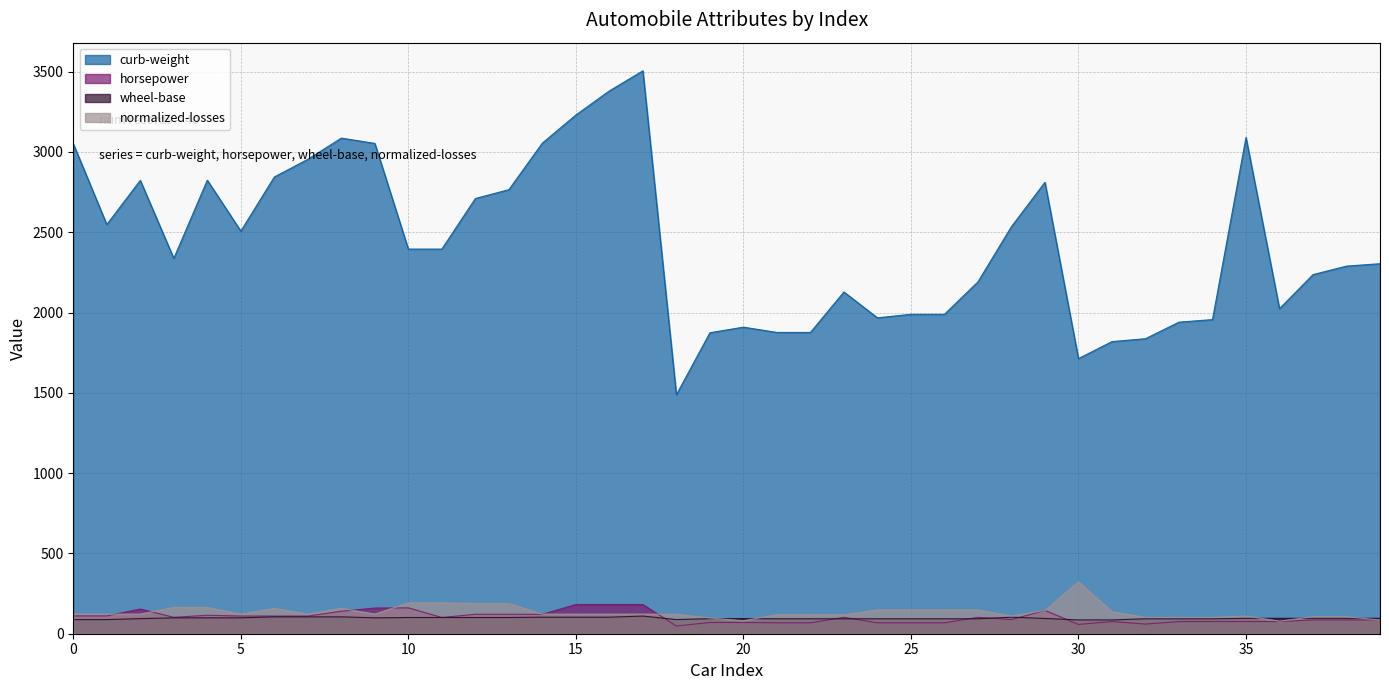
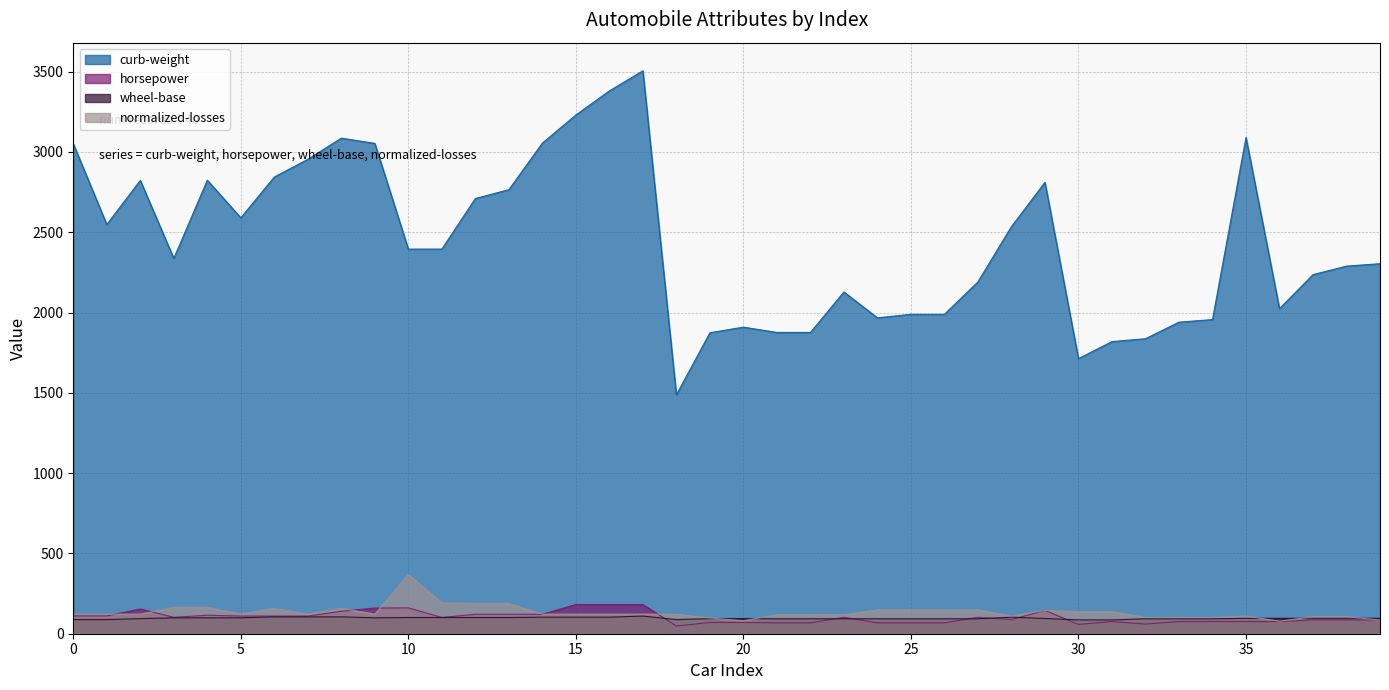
  {
    "curb-weight": {
      "0": 3050,
-     "5": 2510,
+     "5": 2590,
      "10": 2400,
      "15": 3230,
      "20": 1910,
      "25": 1990,
      "30": 1710,
      "35": 3090
    },
    "horsepower": {
      "10": 160,
      "15": 180,
      "25": 70,
      "30": 60,
      "35": 80
    },
    "wheel-base": {
      "0": 90,
      "10": 100,
      "15": 100,
      "25": 90,
      "30": 90
    },
    "normalized-losses": {
-     "10": 190,
+     "10": 370,
      "15": 120,
      "25": 150,
-     "30": 320
+     "30": 140
    }
  }
